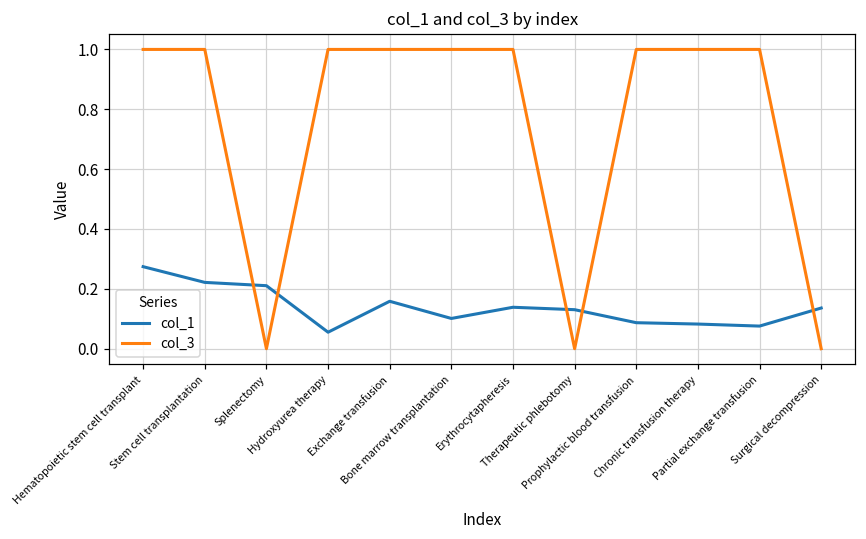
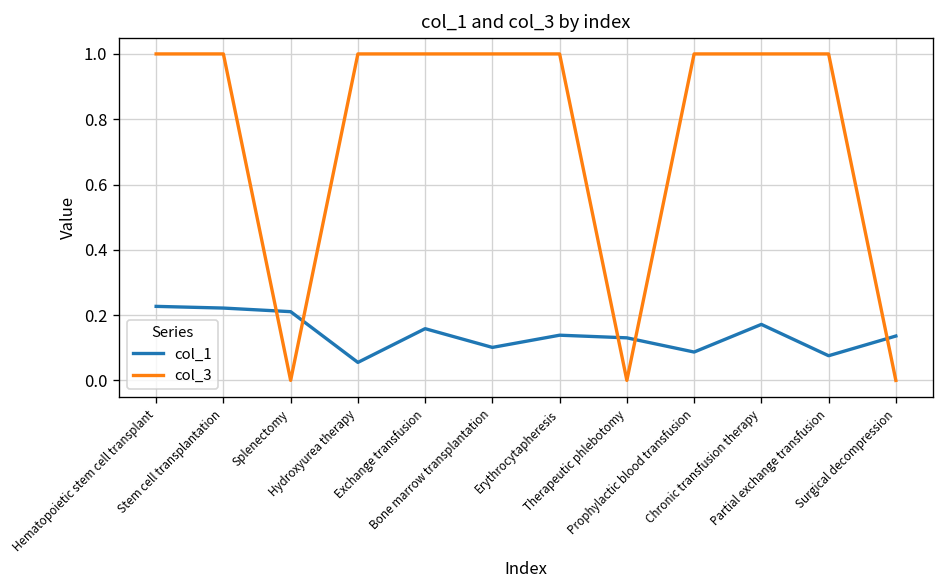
  {
    "col_1": {
-     "Hematopoietic stem cell transplant": 0.27,
+     "Hematopoietic stem cell transplant": 0.23,
      "Stem cell transplantation": 0.22,
      "Splenectomy": 0.21,
      "Hydroxyurea therapy": 0.06,
      "Exchange transfusion": 0.16,
      "Bone marrow transplantation": 0.10,
      "Erythrocytapheresis": 0.14,
      "Therapeutic phlebotomy": 0.13,
      "Prophylactic blood transfusion": 0.09,
-     "Chronic transfusion therapy": 0.08,
+     "Chronic transfusion therapy": 0.17,
      "Partial exchange transfusion": 0.08,
      "Surgical decompression": 0.14
    },
    "col_3": {
      "Hematopoietic stem cell transplant": 1.00,
      "Stem cell transplantation": 1.00,
      "Splenectomy": 0.00,
      "Hydroxyurea therapy": 1.00,
      "Exchange transfusion": 1.00,
      "Bone marrow transplantation": 1.00,
      "Erythrocytapheresis": 1.00,
      "Therapeutic phlebotomy": 0.00,
      "Prophylactic blood transfusion": 1.00,
      "Chronic transfusion therapy": 1.00,
      "Partial exchange transfusion": 1.00,
      "Surgical decompression": 0.00
    }
  }
